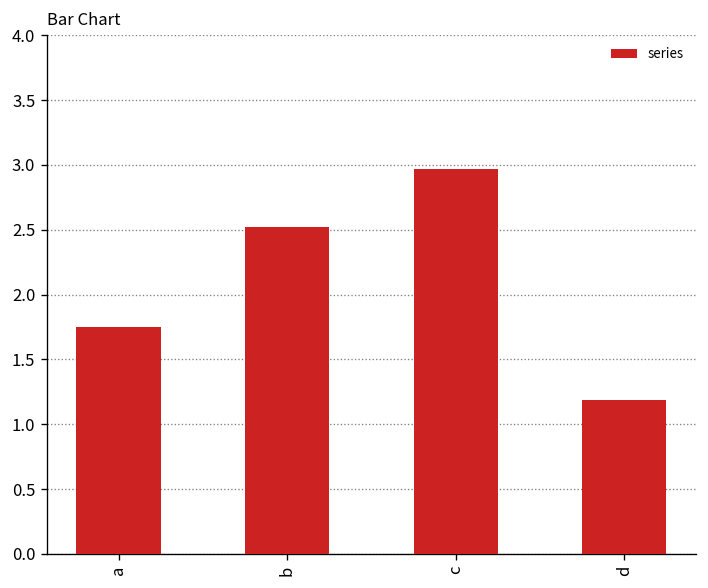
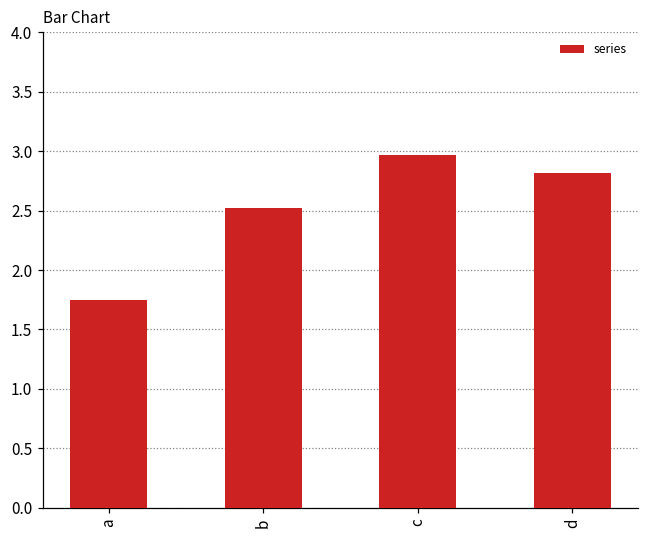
  {
    "a": 1.75,
    "b": 2.52,
    "c": 2.97,
-   "d": 1.19
+   "d": 2.82
  }
